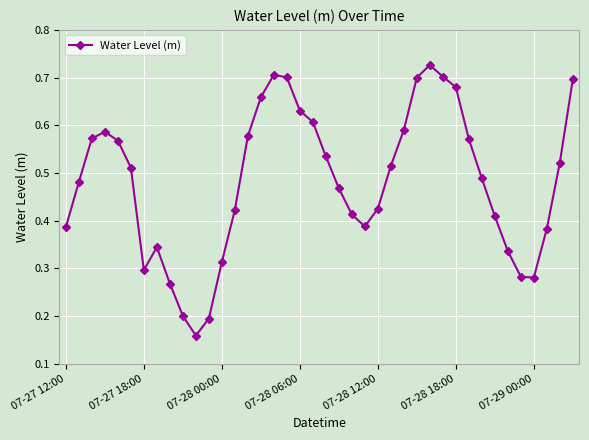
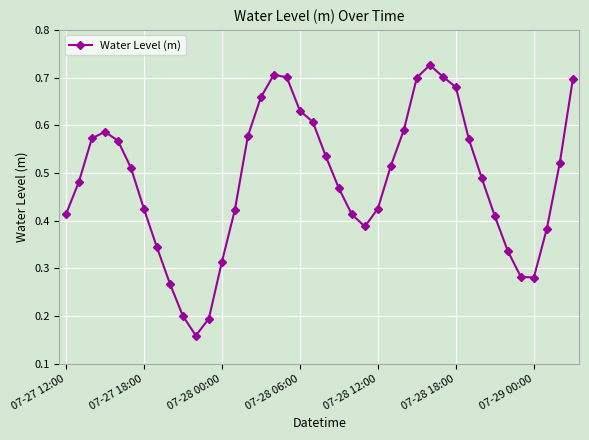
  {
-   "07-27 12:00": 0.39,
-   "07-27 18:00": 0.30,
+   "07-27 12:00": 0.41,
+   "07-27 18:00": 0.43,
    "07-28 00:00": 0.31,
    "07-28 06:00": 0.63,
    "07-28 12:00": 0.43,
    "07-28 18:00": 0.68,
    "07-29 00:00": 0.28
  }
